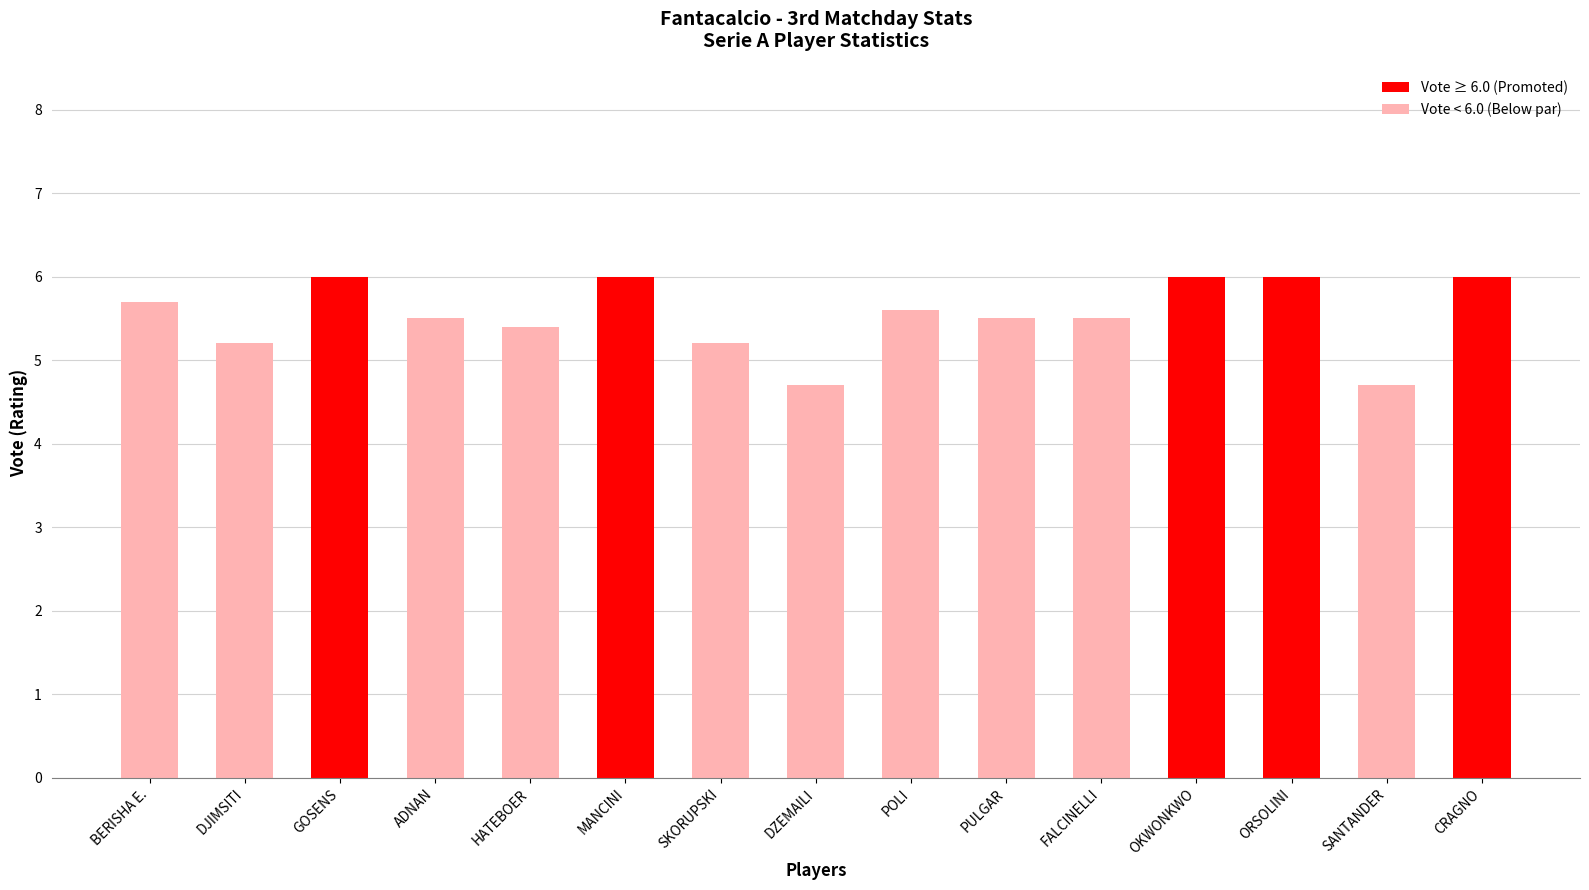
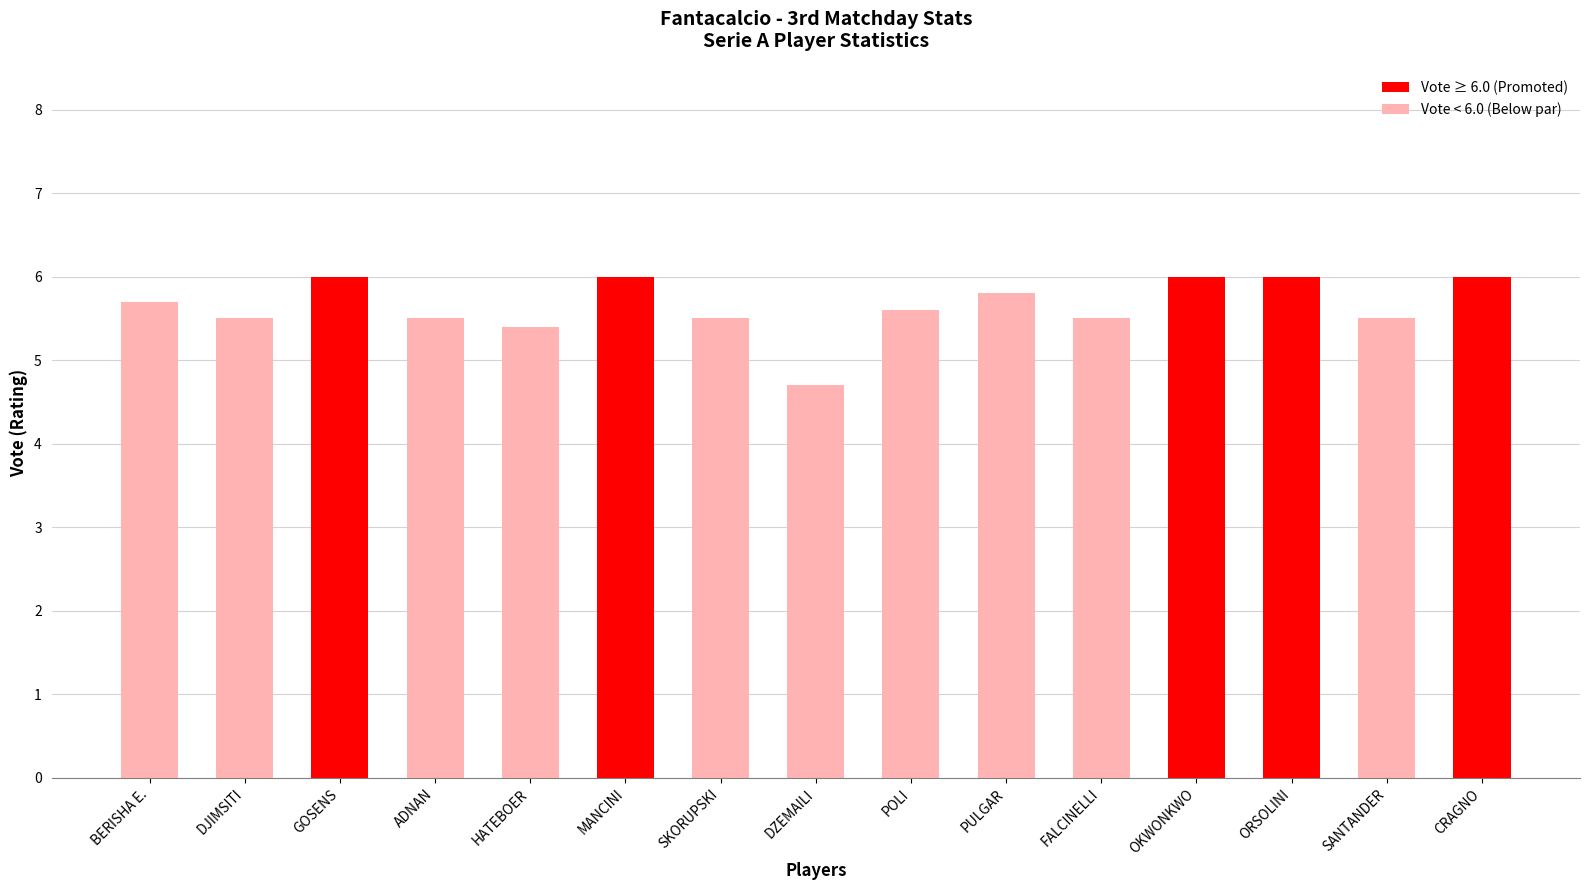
  {
    "BERISHA E.": 5.7,
-   "DJIMSITI": 5.2,
+   "DJIMSITI": 5.5,
    "GOSENS": 6.0,
    "ADNAN": 5.5,
    "HATEBOER": 5.4,
    "MANCINI": 6.0,
-   "SKORUPSKI": 5.2,
+   "SKORUPSKI": 5.5,
    "DZEMAILI": 4.7,
    "POLI": 5.6,
-   "PULGAR": 5.5,
+   "PULGAR": 5.8,
    "FALCINELLI": 5.5,
    "OKWONKWO": 6.0,
    "ORSOLINI": 6.0,
-   "SANTANDER": 4.7,
+   "SANTANDER": 5.5,
    "CRAGNO": 6.0
  }
